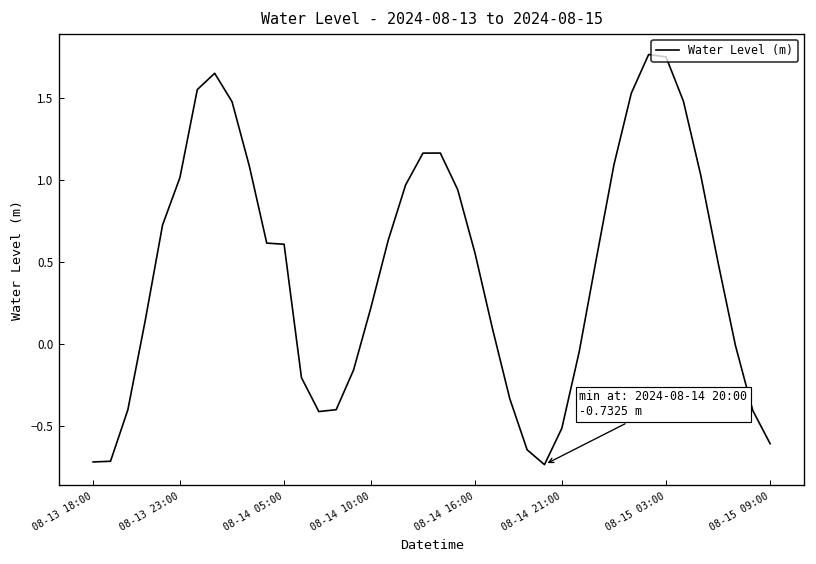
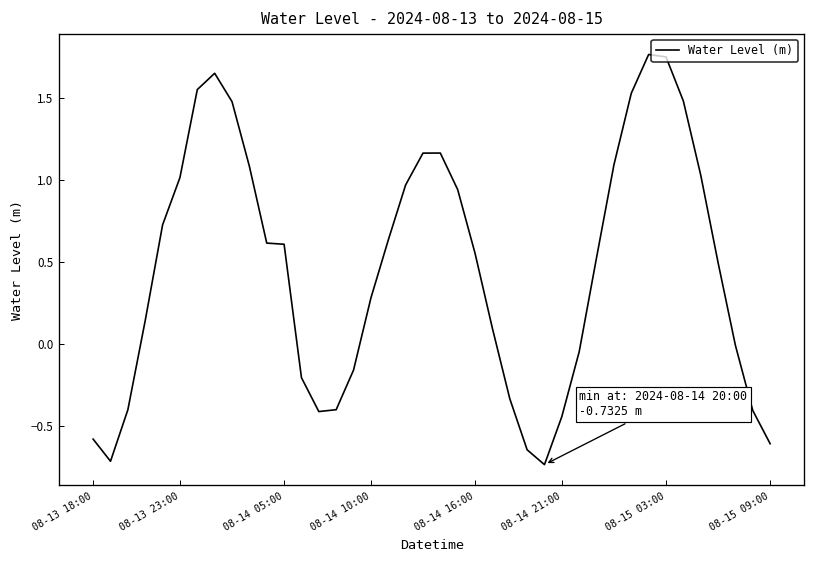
  {
-   "08-13 18:00": -0.72,
+   "08-13 18:00": -0.58,
    "08-13 23:00": 1.02,
    "08-14 05:00": 0.61,
-   "08-14 10:00": 0.22,
+   "08-14 10:00": 0.28,
    "08-14 16:00": 0.56,
-   "08-14 21:00": -0.51,
+   "08-14 21:00": -0.44,
    "08-15 09:00": -0.60
  }
